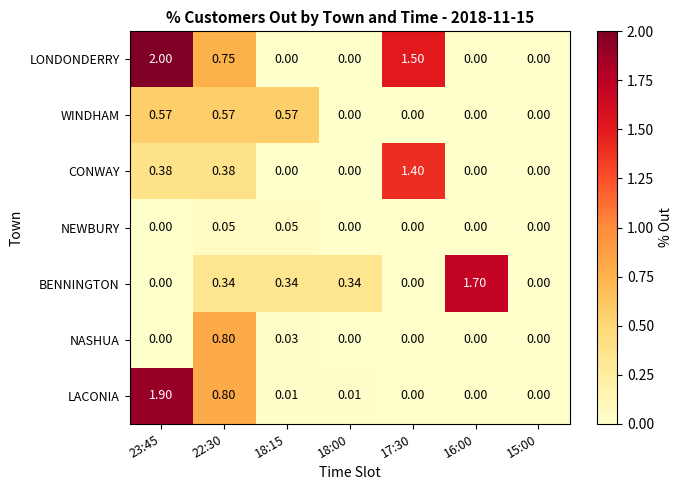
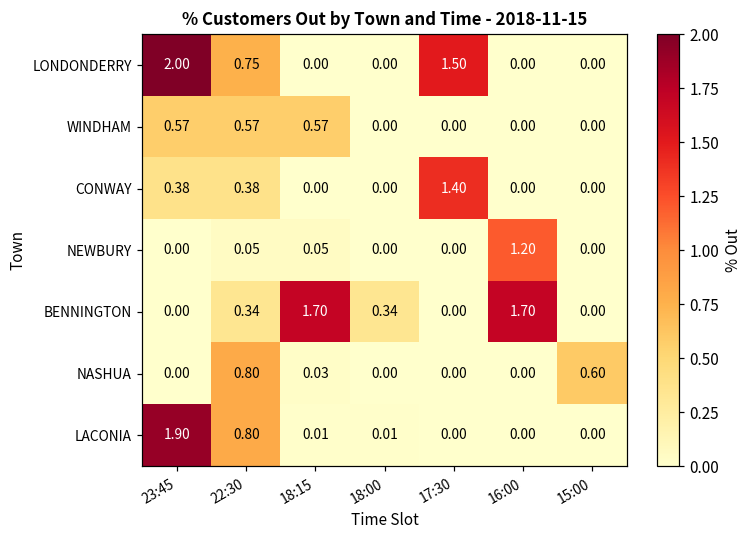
  {
    "LONDONDERRY": {
      "23:45": 2.00,
      "22:30": 0.75,
      "18:15": 0.00,
      "18:00": 0.00,
      "17:30": 1.50,
      "16:00": 0.00,
      "15:00": 0.00
    },
    "WINDHAM": {
      "23:45": 0.57,
      "22:30": 0.57,
      "18:15": 0.57,
      "18:00": 0.00,
      "17:30": 0.00,
      "16:00": 0.00,
      "15:00": 0.00
    },
    "CONWAY": {
      "23:45": 0.38,
      "22:30": 0.38,
      "18:15": 0.00,
      "18:00": 0.00,
      "17:30": 1.40,
      "16:00": 0.00,
      "15:00": 0.00
    },
    "NEWBURY": {
      "23:45": 0.00,
      "22:30": 0.05,
      "18:15": 0.05,
      "18:00": 0.00,
      "17:30": 0.00,
-     "16:00": 0.00,
+     "16:00": 1.20,
      "15:00": 0.00
    },
    "BENNINGTON": {
      "23:45": 0.00,
      "22:30": 0.34,
-     "18:15": 0.34,
+     "18:15": 1.70,
      "18:00": 0.34,
      "17:30": 0.00,
      "16:00": 1.70,
      "15:00": 0.00
    },
    "NASHUA": {
      "23:45": 0.00,
      "22:30": 0.80,
      "18:15": 0.03,
      "18:00": 0.00,
      "17:30": 0.00,
      "16:00": 0.00,
-     "15:00": 0.00
+     "15:00": 0.60
    },
    "LACONIA": {
      "23:45": 1.90,
      "22:30": 0.80,
      "18:15": 0.01,
      "18:00": 0.01,
      "17:30": 0.00,
      "16:00": 0.00,
      "15:00": 0.00
    }
  }
